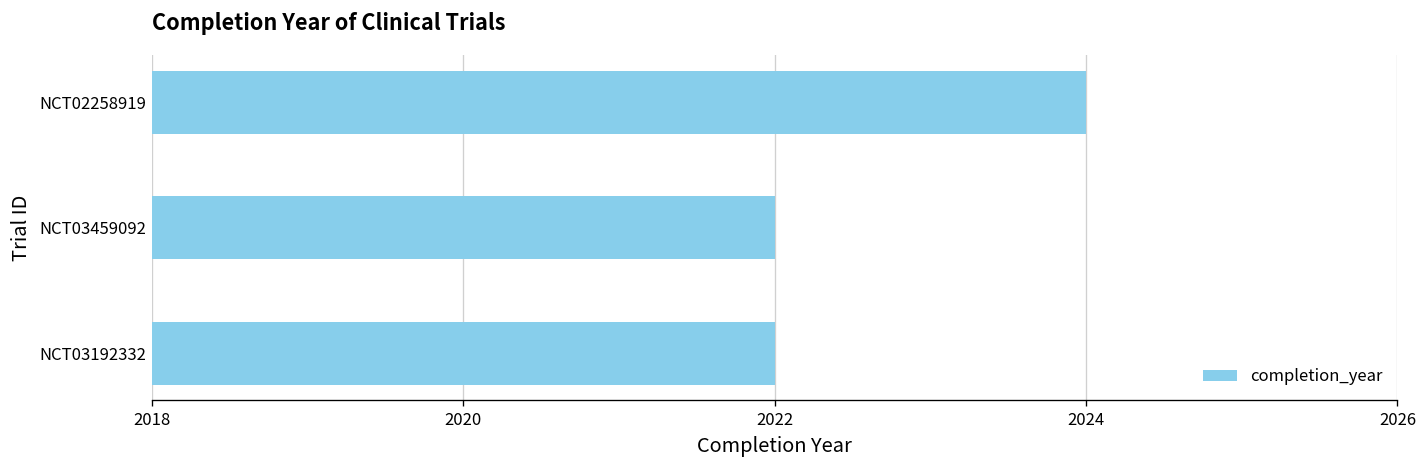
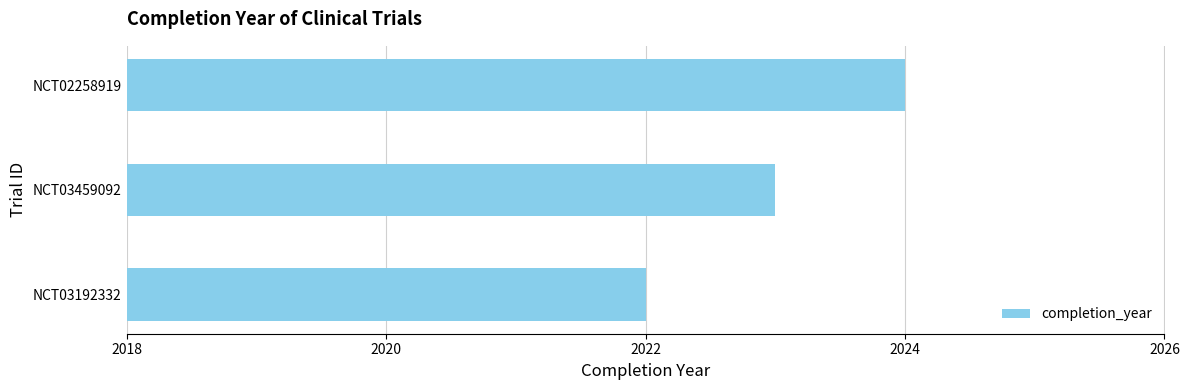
  {
    "NCT02258919": 2024,
-   "NCT03459092": 2022,
+   "NCT03459092": 2023,
    "NCT03192332": 2022
  }
